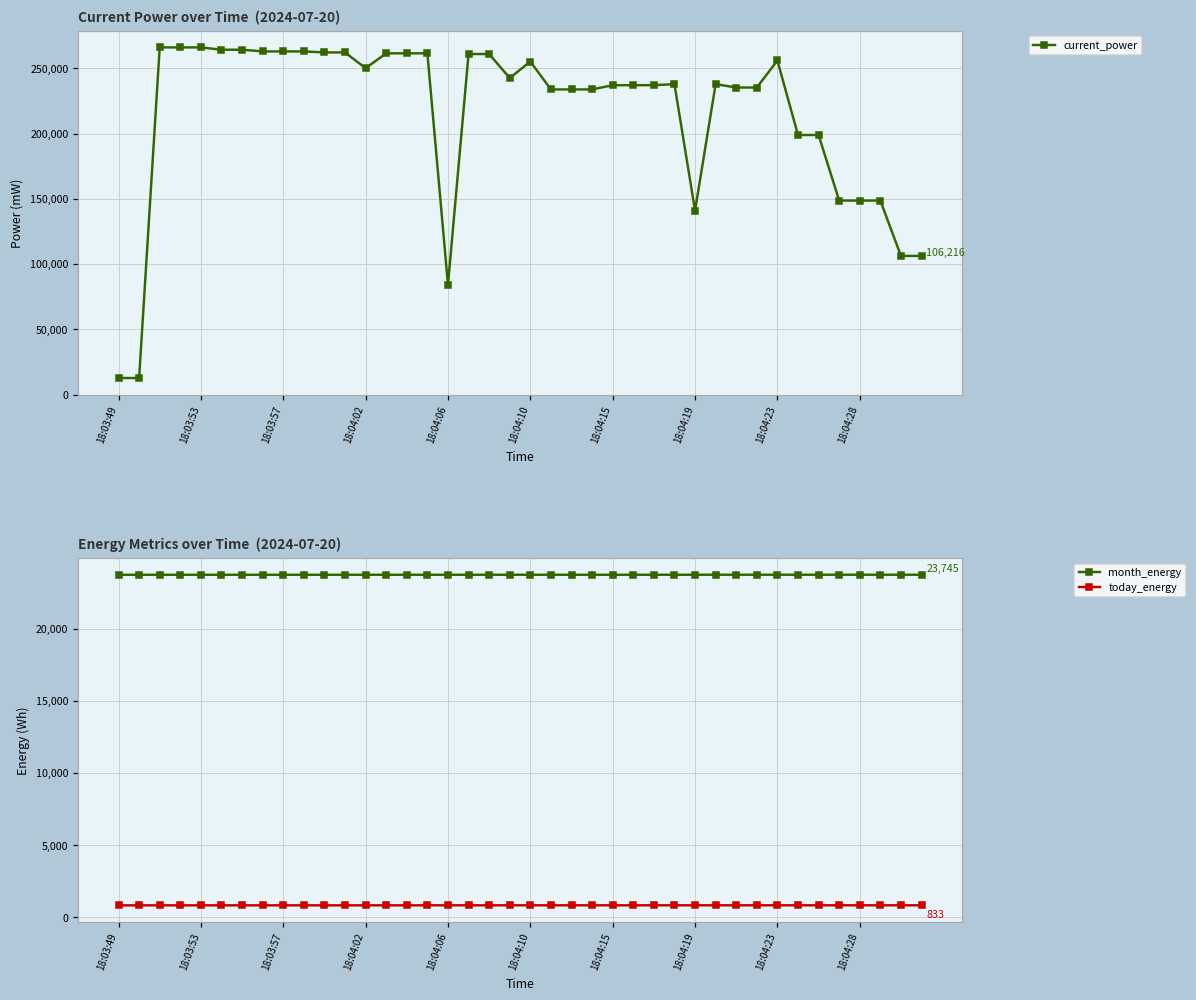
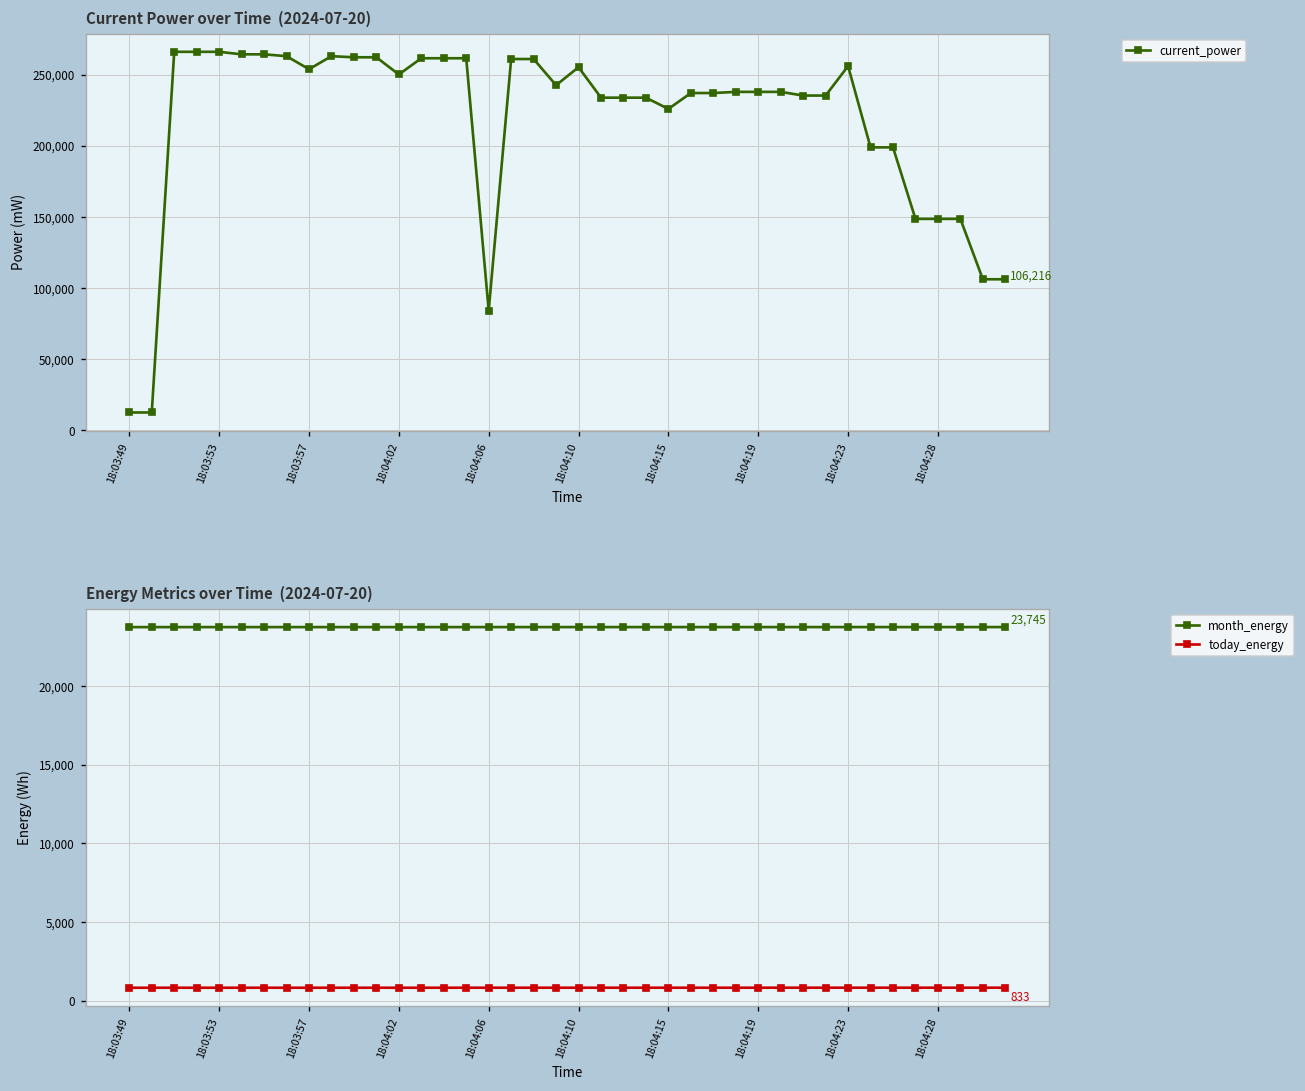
  {
    "Current Power over Time (2024-07-20)": {
      "18:03:49": "13,000",
      "18:03:53": "266,000",
-     "18:03:57": "263,000",
+     "18:03:57": "254,000",
      "18:04:02": "250,000",
      "18:04:06": "84,000",
      "18:04:10": "255,000",
-     "18:04:15": "237,000",
-     "18:04:19": "141,000",
+     "18:04:15": "226,000",
+     "18:04:19": "238,000",
      "18:04:23": "256,000",
      "18:04:28": "149,000"
    },
    "Energy Metrics over Time (2024-07-20)": {
      "month_energy": {
        "18:03:49": "23,700",
        "18:03:53": "23,700",
        "18:03:57": "23,700",
        "18:04:02": "23,700",
        "18:04:06": "23,700",
        "18:04:10": "23,700",
        "18:04:15": "23,700",
        "18:04:19": "23,700",
        "18:04:23": "23,700",
        "18:04:28": "23,700"
      },
      "today_energy": {
        "18:03:49": "800",
        "18:03:53": "800",
        "18:03:57": "800",
        "18:04:02": "800",
        "18:04:06": "800",
        "18:04:10": "800",
        "18:04:15": "800",
        "18:04:19": "800",
        "18:04:23": "800",
        "18:04:28": "800"
      }
    }
  }
